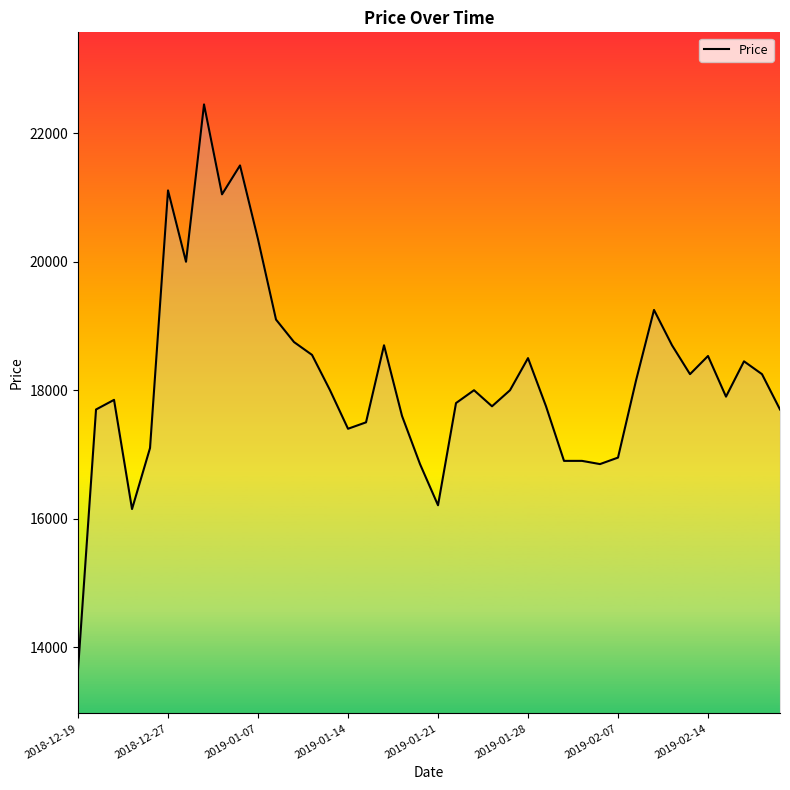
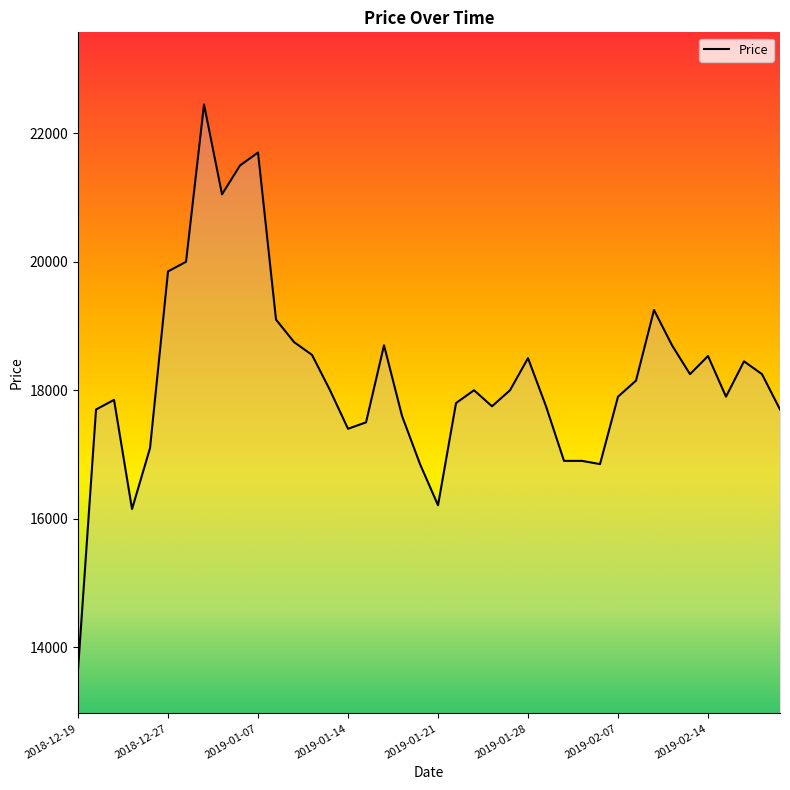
  {
    "2018-12-19": 13700,
-   "2018-12-27": 21100,
-   "2019-01-07": 20400,
+   "2018-12-27": 19900,
+   "2019-01-07": 21700,
    "2019-01-14": 17400,
    "2019-01-21": 16200,
    "2019-01-28": 18500,
-   "2019-02-07": 17000,
+   "2019-02-07": 17900,
    "2019-02-14": 18500
  }
